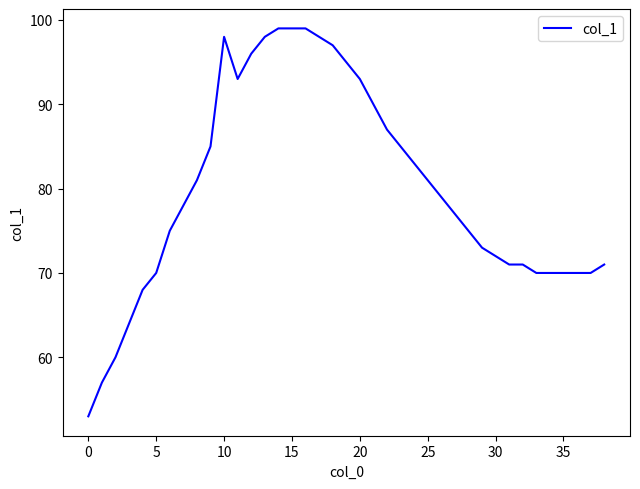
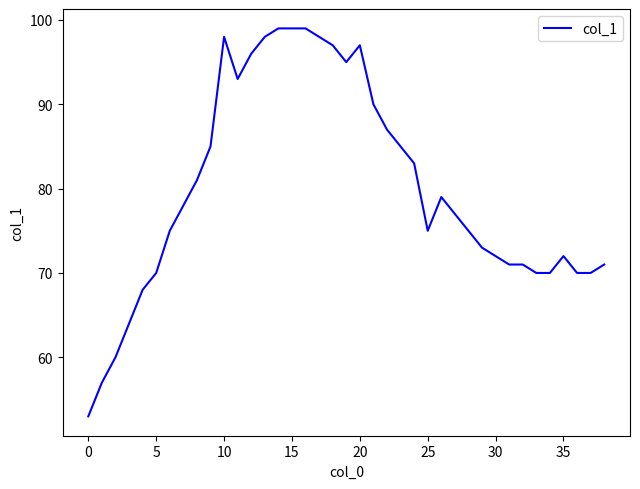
  {
    "0": 53,
    "5": 70,
    "10": 98,
    "15": 99,
-   "20": 93,
-   "25": 81,
+   "20": 97,
+   "25": 75,
    "30": 72,
-   "35": 70
+   "35": 72
  }
